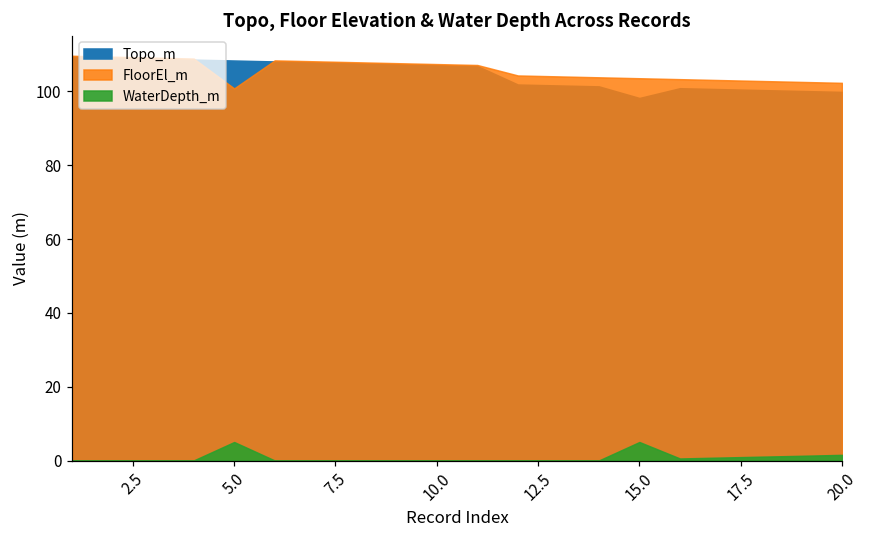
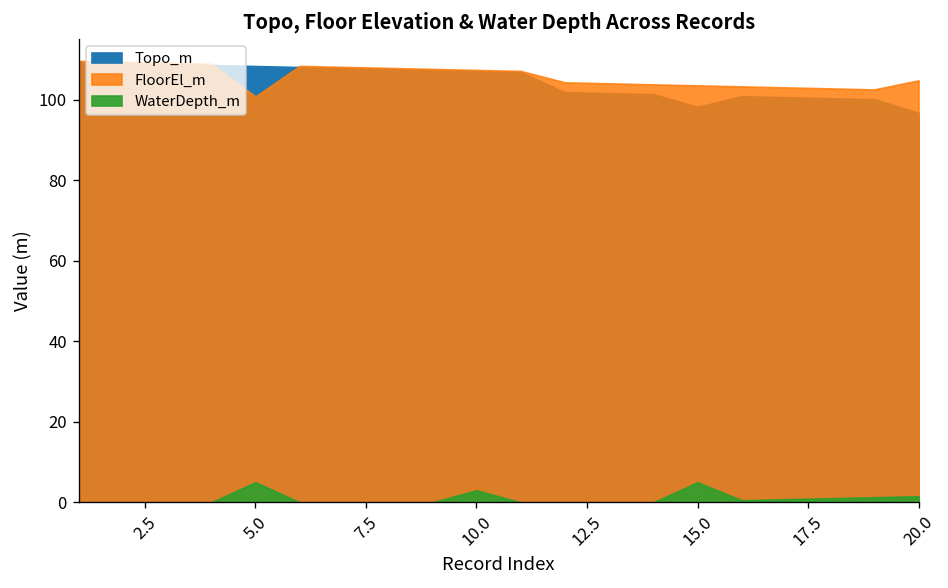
  {
    "Topo_m": {
      "5.0": 108,
      "15.0": 98,
-     "20.0": 100
+     "20.0": 97
    },
    "FloorEl_m": {
      "5.0": 101,
      "15.0": 104,
-     "20.0": 102
+     "20.0": 105
    },
    "WaterDepth_m": {
      "5.0": 5,
-     "10.0": 0,
+     "10.0": 3,
      "15.0": 5,
      "20.0": 2
    }
  }
